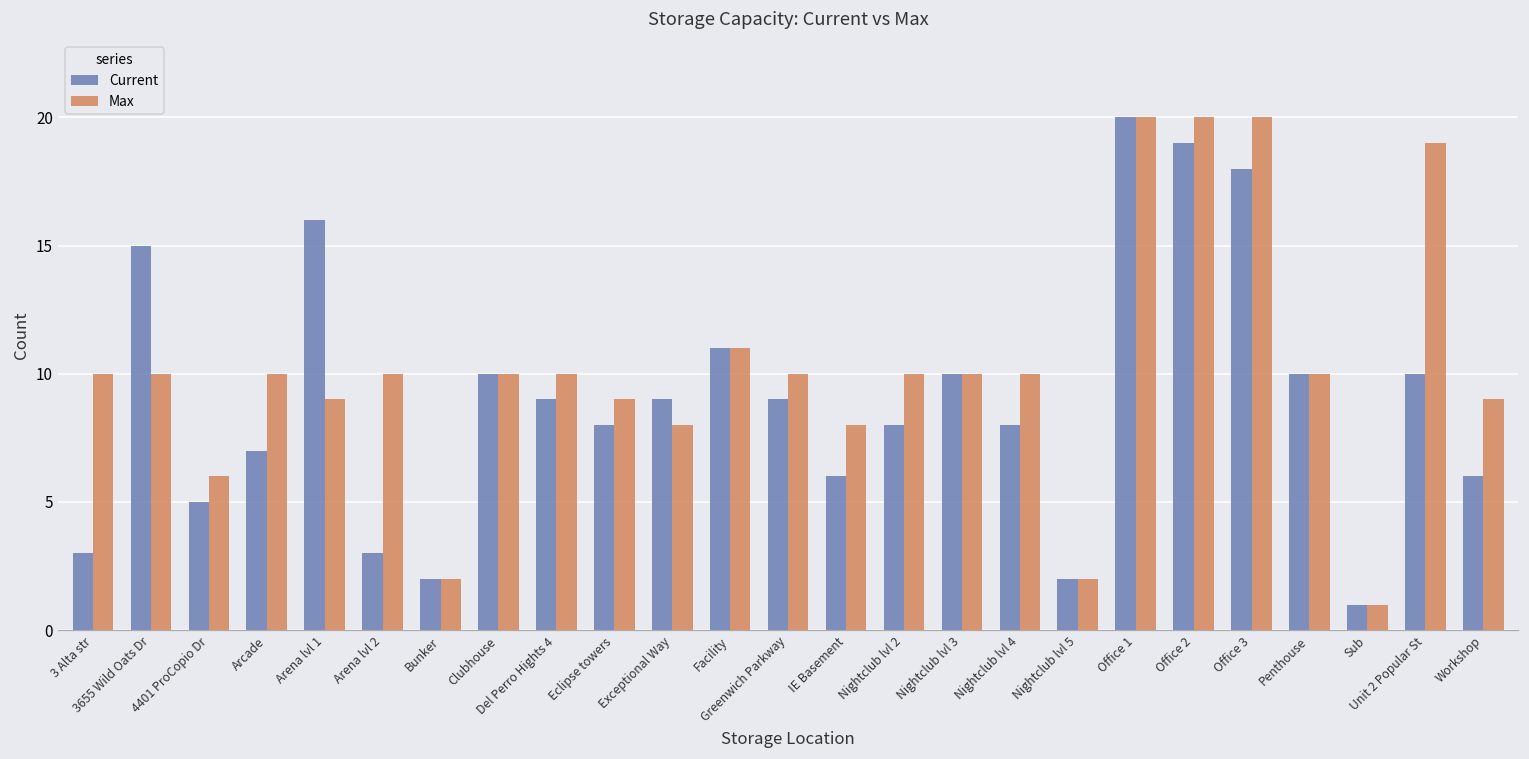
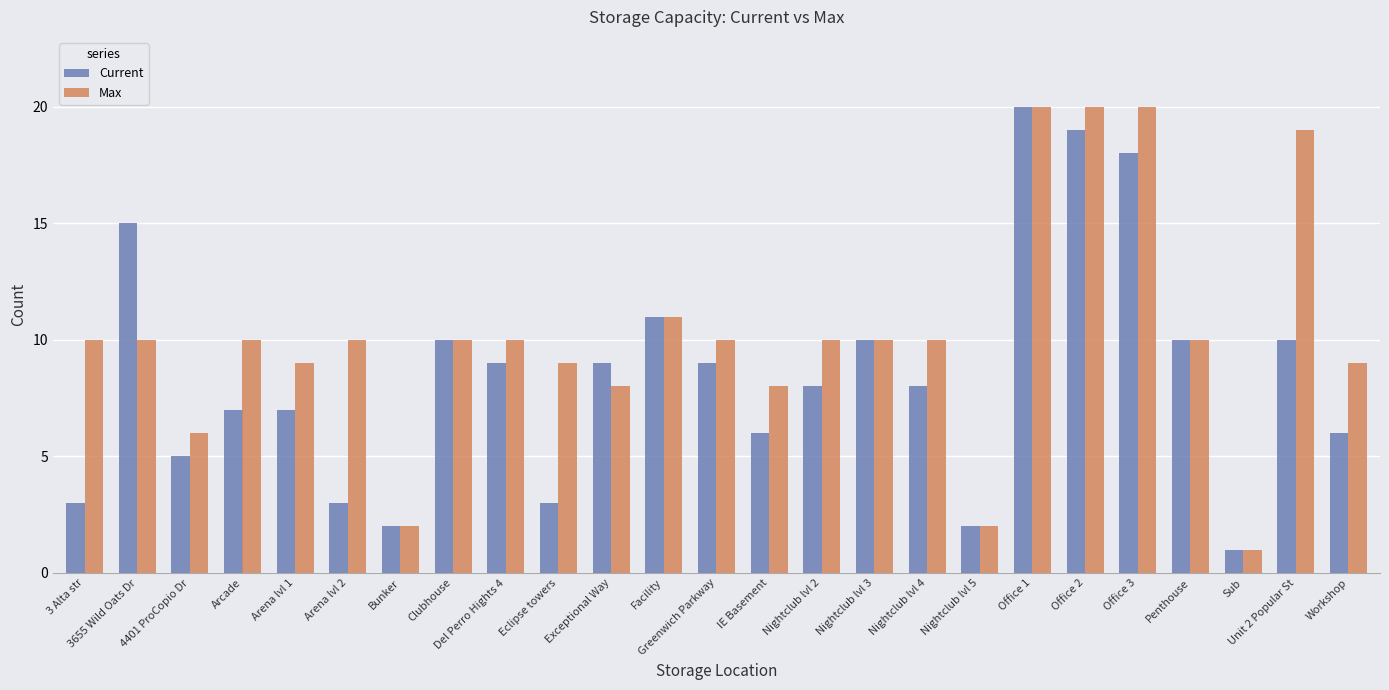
  {
    "Current": {
      "3 Alta str": 3,
      "3655 Wild Oats Dr": 15,
      "4401 ProCopio Dr": 5,
      "Arcade": 7,
-     "Arena lvl 1": 16,
+     "Arena lvl 1": 7,
      "Arena lvl 2": 3,
      "Bunker": 2,
      "Clubhouse": 10,
      "Del Perro Hights 4": 9,
-     "Eclipse towers": 8,
+     "Eclipse towers": 3,
      "Exceptional Way": 9,
      "Facility": 11,
      "Greenwich Parkway": 9,
      "IE Basement": 6,
      "Nightclub lvl 2": 8,
      "Nightclub lvl 3": 10,
      "Nightclub lvl 4": 8,
      "Nightclub lvl 5": 2,
      "Office 1": 20,
      "Office 2": 19,
      "Office 3": 18,
      "Penthouse": 10,
      "Sub": 1,
      "Unit 2 Popular St": 10,
      "Workshop": 6
    },
    "Max": {
      "3 Alta str": 10,
      "3655 Wild Oats Dr": 10,
      "4401 ProCopio Dr": 6,
      "Arcade": 10,
      "Arena lvl 1": 9,
      "Arena lvl 2": 10,
      "Bunker": 2,
      "Clubhouse": 10,
      "Del Perro Hights 4": 10,
      "Eclipse towers": 9,
      "Exceptional Way": 8,
      "Facility": 11,
      "Greenwich Parkway": 10,
      "IE Basement": 8,
      "Nightclub lvl 2": 10,
      "Nightclub lvl 3": 10,
      "Nightclub lvl 4": 10,
      "Nightclub lvl 5": 2,
      "Office 1": 20,
      "Office 2": 20,
      "Office 3": 20,
      "Penthouse": 10,
      "Sub": 1,
      "Unit 2 Popular St": 19,
      "Workshop": 9
    }
  }
